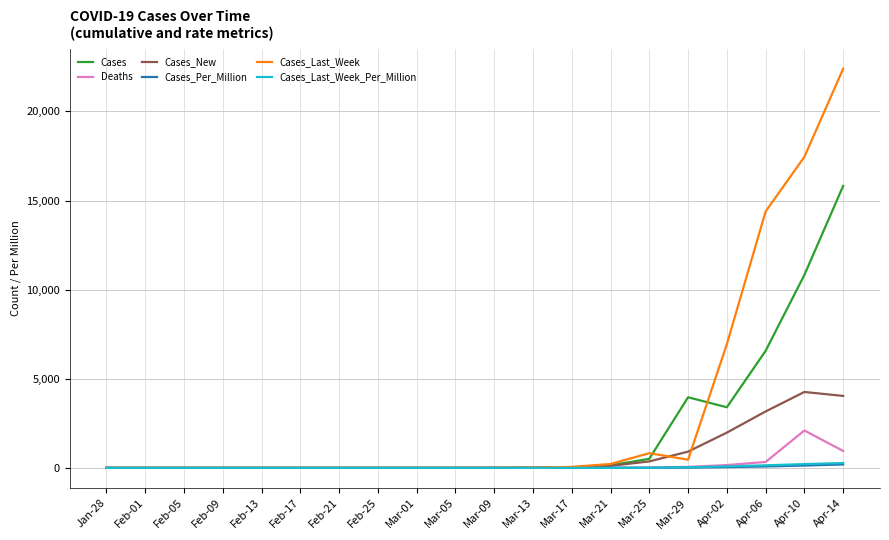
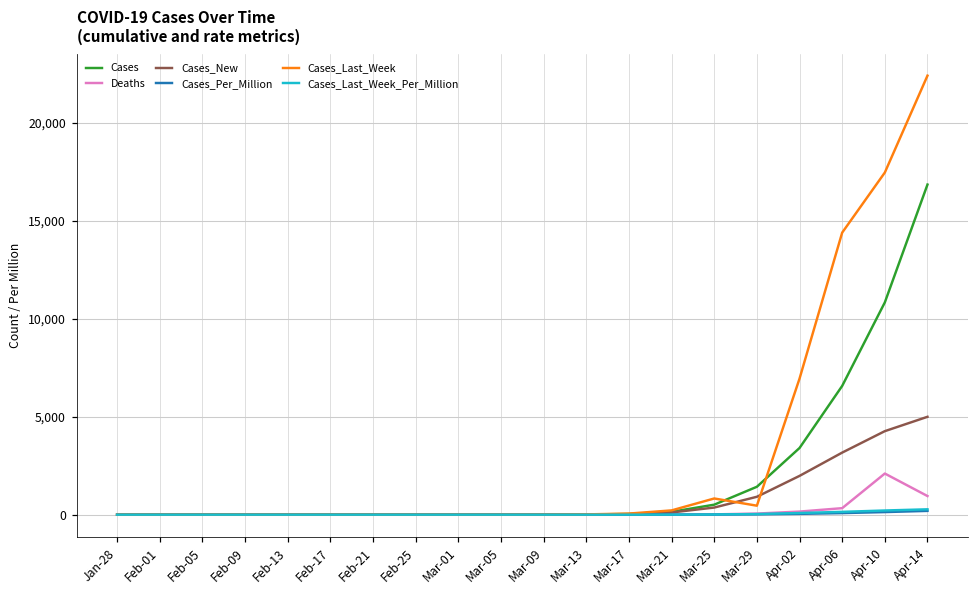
  {
    "Cases": {
      "Mar-25": "500",
-     "Mar-29": "4,000",
+     "Mar-29": "1,400",
      "Apr-02": "3,400",
      "Apr-06": "6,600",
      "Apr-10": "10,800",
-     "Apr-14": "15,800"
+     "Apr-14": "16,800"
    },
    "Deaths": {
      "Apr-06": "300",
      "Apr-10": "2,100",
      "Apr-14": "1,000"
    },
    "Cases_New": {
      "Mar-25": "400",
      "Mar-29": "900",
      "Apr-02": "2,000",
      "Apr-06": "3,200",
      "Apr-10": "4,300",
-     "Apr-14": "4,000"
+     "Apr-14": "5,000"
    },
    "Cases_Last_Week": {
      "Mar-25": "800",
      "Mar-29": "500",
      "Apr-02": "6,900",
      "Apr-06": "14,400",
      "Apr-10": "17,500",
      "Apr-14": "22,400"
    }
  }
